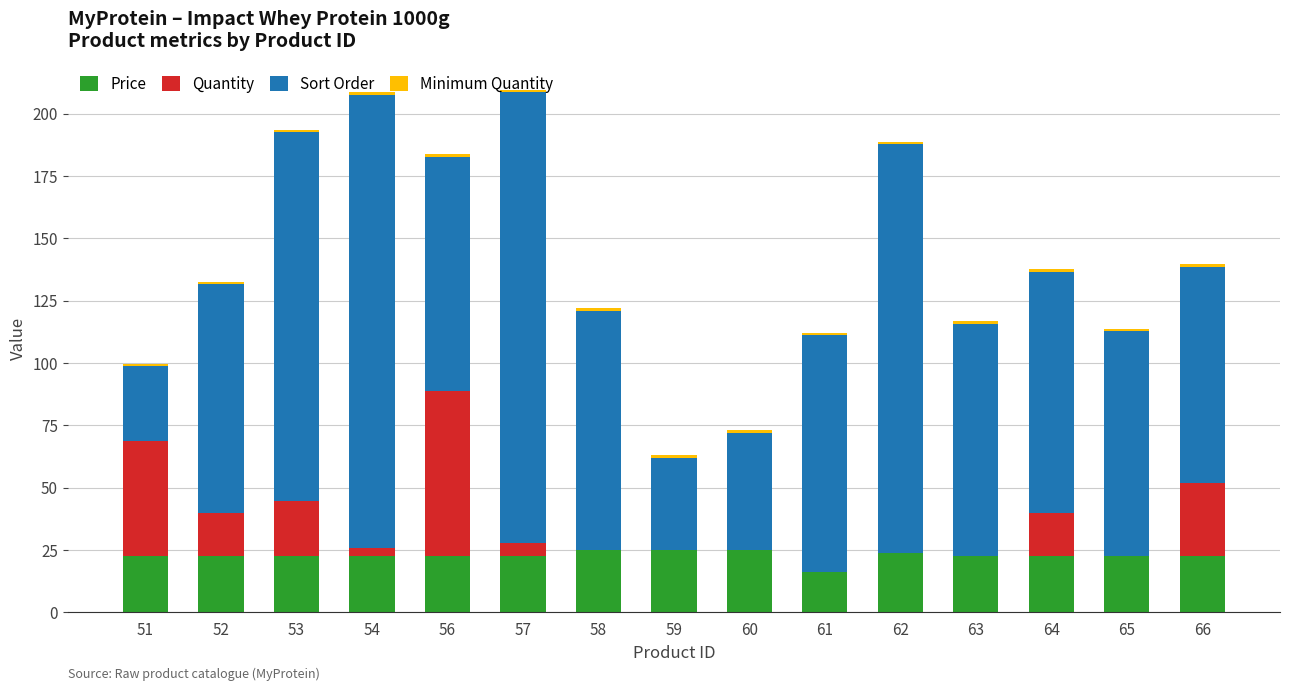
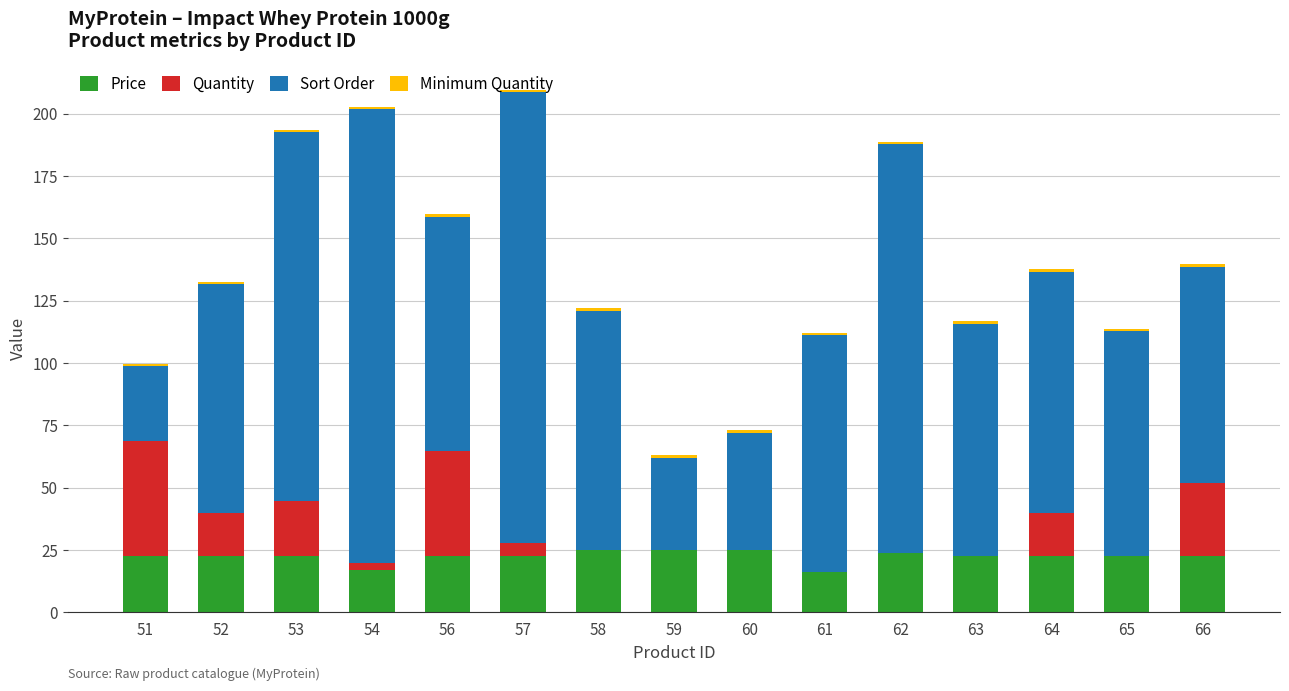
  {
    "Price": {
      "51": 23,
      "52": 23,
      "53": 23,
-     "54": 23,
+     "54": 17,
      "56": 23,
      "57": 23,
      "58": 25,
      "59": 25,
      "60": 25,
      "61": 16,
      "62": 24,
      "63": 23,
      "64": 23,
      "65": 23,
      "66": 23
    },
    "Quantity": {
      "51": 46,
      "52": 17,
      "53": 22,
      "54": 3,
-     "56": 66,
+     "56": 42,
      "57": 5,
      "58": 0,
      "59": 0,
      "60": 0,
      "61": 0,
      "62": 0,
      "63": 0,
      "64": 17,
      "65": 0,
      "66": 29
    },
    "Sort Order": {
      "51": 30,
      "52": 92,
      "53": 148,
      "54": 182,
      "56": 94,
      "57": 181,
      "58": 96,
      "59": 37,
      "60": 47,
      "61": 95,
      "62": 164,
      "63": 93,
      "64": 97,
      "65": 90,
      "66": 87
    }
  }
